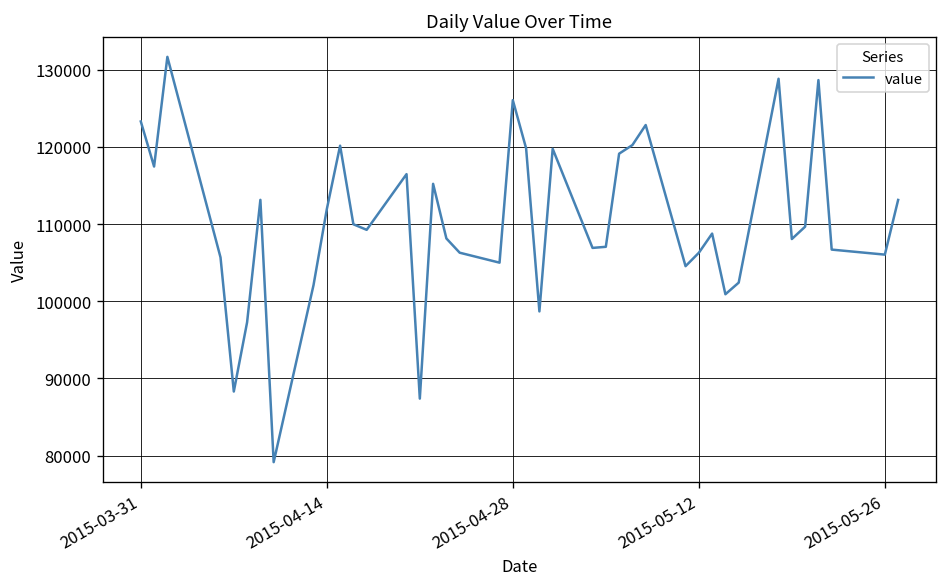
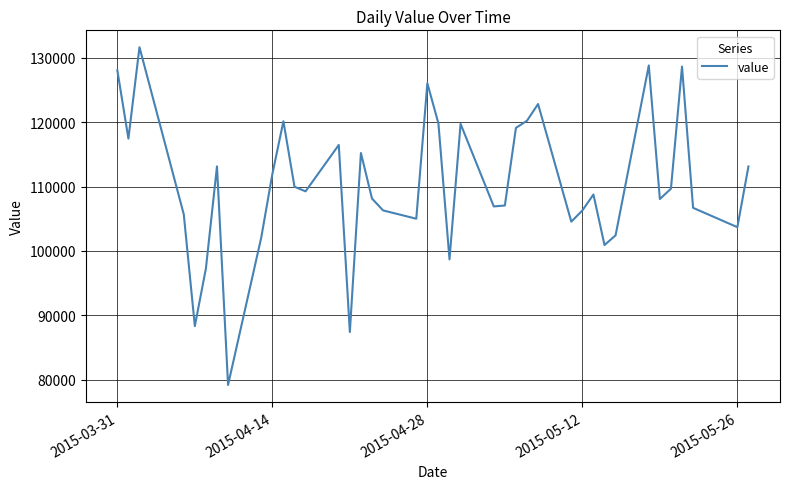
  {
-   "2015-03-31": 123000,
+   "2015-03-31": 128000,
    "2015-04-14": 112000,
    "2015-04-28": 126000,
    "2015-05-12": 106000,
-   "2015-05-26": 106000
+   "2015-05-26": 104000
  }
